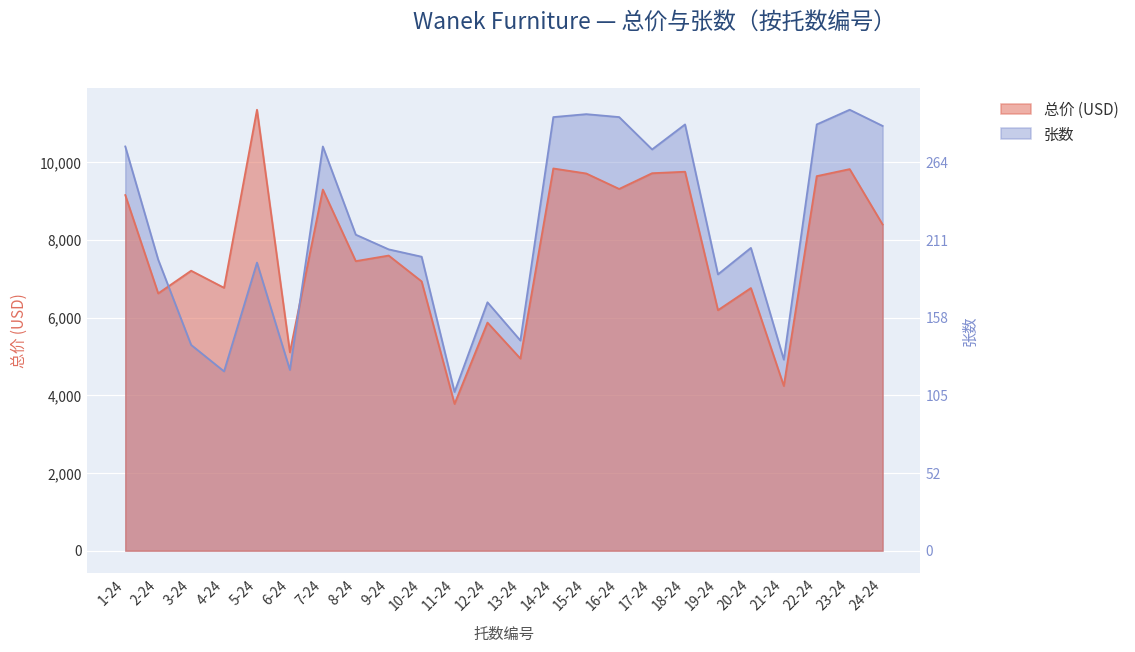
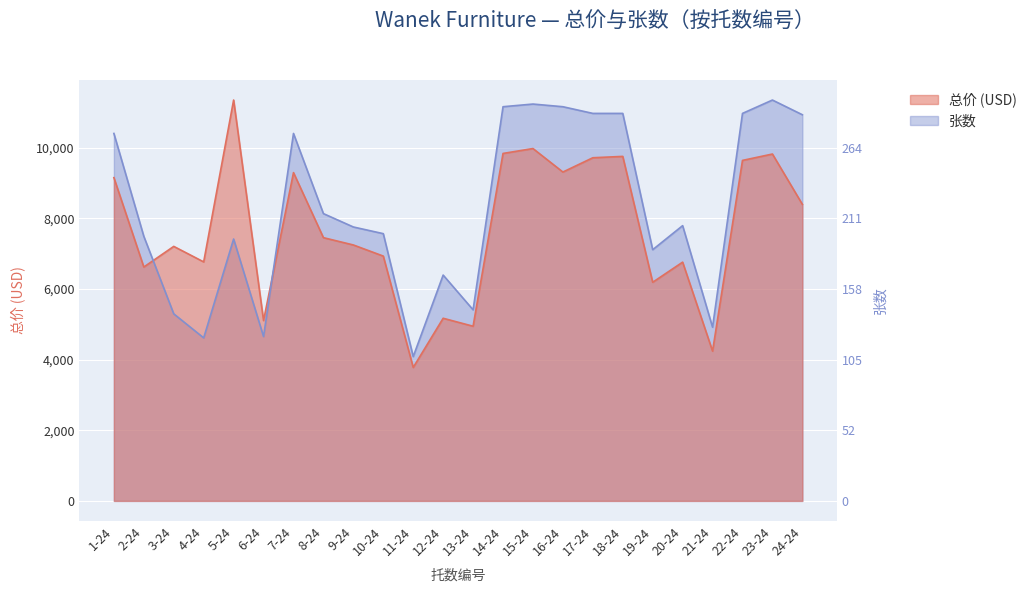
  {
    "总价 (USD)": {
      "1-24": "9,200",
      "2-24": "6,600",
      "3-24": "7,200",
      "4-24": "6,800",
      "5-24": "11,400",
      "6-24": "5,100",
      "7-24": "9,300",
      "8-24": "7,500",
-     "9-24": "7,600",
+     "9-24": "7,200",
      "10-24": "6,900",
      "11-24": "3,800",
-     "12-24": "5,900",
+     "12-24": "5,200",
      "13-24": "4,900",
      "14-24": "9,800",
-     "15-24": "9,700",
+     "15-24": "10,000",
      "16-24": "9,300",
      "17-24": "9,700",
      "18-24": "9,800",
      "19-24": "6,200",
      "20-24": "6,800",
      "21-24": "4,200",
      "22-24": "9,600",
      "23-24": "9,800",
      "24-24": "8,400"
    },
    "张数": {
      "1-24": "10,400",
      "2-24": "7,500",
      "3-24": "5,300",
      "4-24": "4,600",
      "5-24": "7,400",
      "6-24": "4,700",
      "7-24": "10,400",
      "8-24": "8,100",
      "9-24": "7,800",
      "10-24": "7,600",
      "11-24": "4,100",
      "12-24": "6,400",
      "13-24": "5,400",
      "14-24": "11,200",
      "15-24": "11,200",
      "16-24": "11,200",
-     "17-24": "10,300",
+     "17-24": "11,000",
      "18-24": "11,000",
      "19-24": "7,100",
      "20-24": "7,800",
      "21-24": "4,900",
      "22-24": "11,000",
      "23-24": "11,400",
      "24-24": "10,900"
    }
  }
